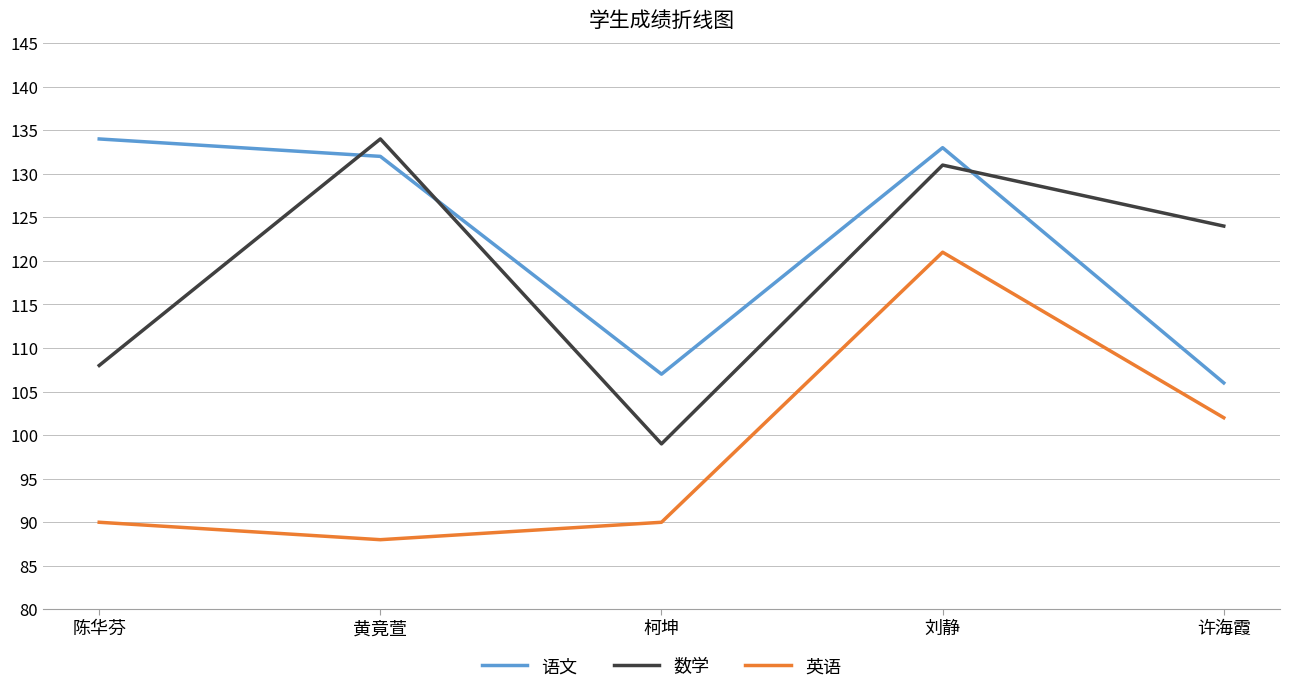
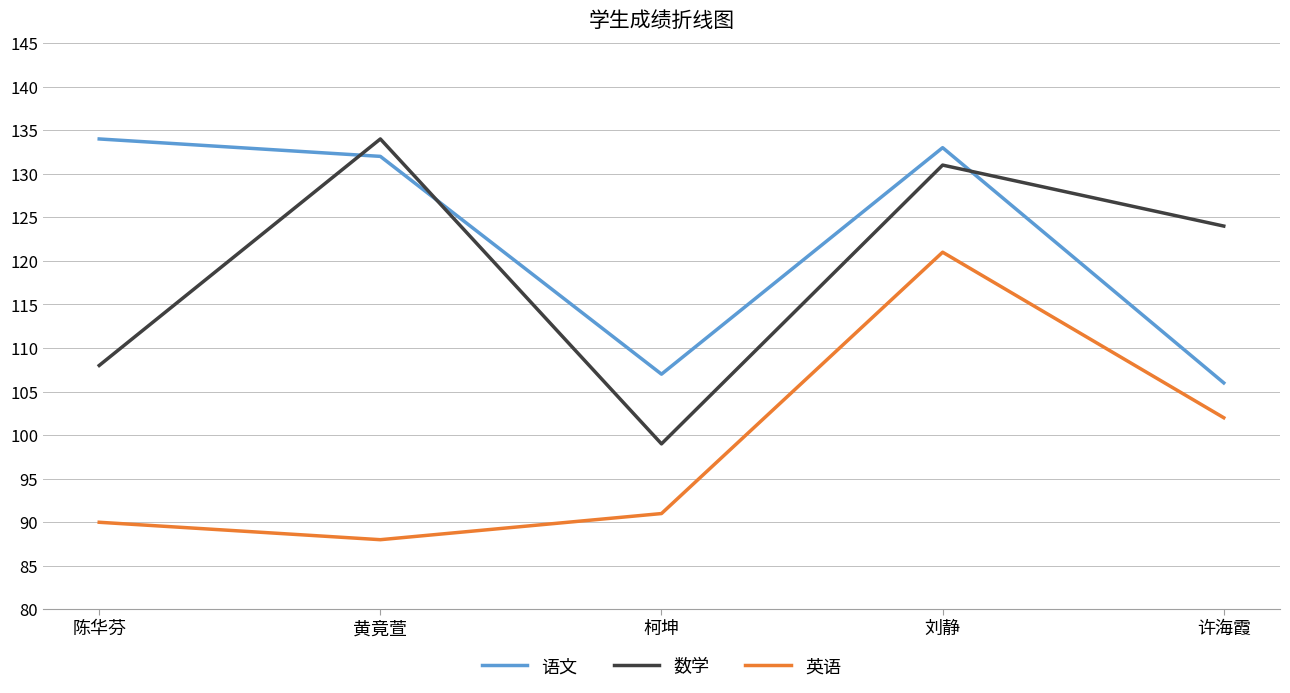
  {
    "语文": {
      "陈华芬": 134,
      "黄竟萱": 132,
      "柯坤": 107,
      "刘静": 133,
      "许海霞": 106
    },
    "数学": {
      "陈华芬": 108,
      "黄竟萱": 134,
      "柯坤": 99,
      "刘静": 131,
      "许海霞": 124
    },
    "英语": {
      "陈华芬": 90,
      "黄竟萱": 88,
-     "柯坤": 90,
+     "柯坤": 91,
      "刘静": 121,
      "许海霞": 102
    }
  }
